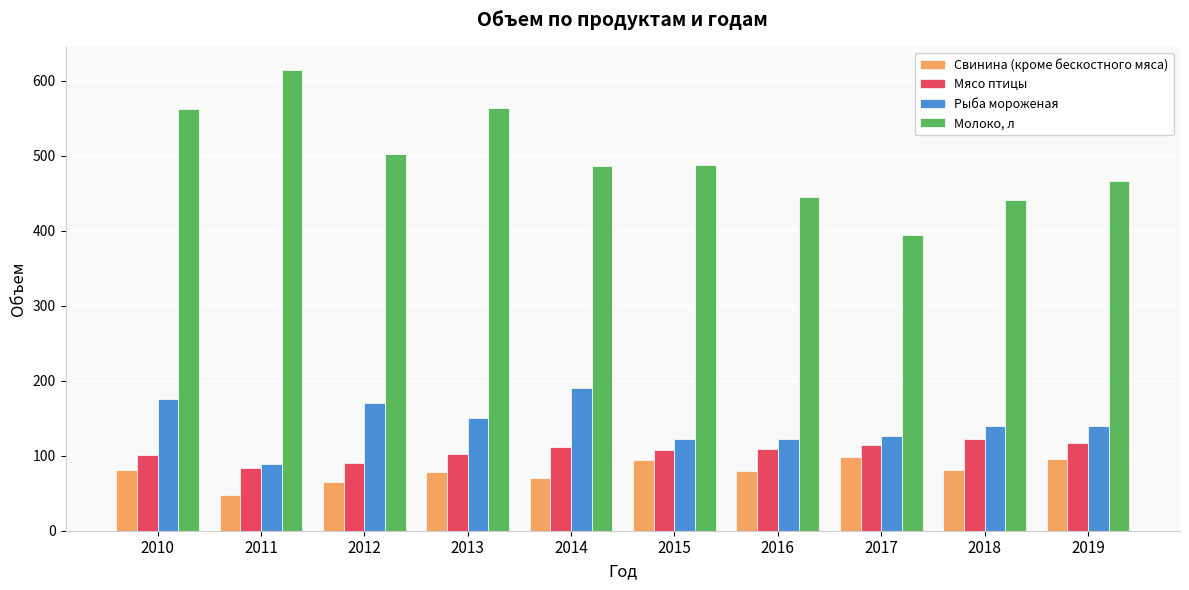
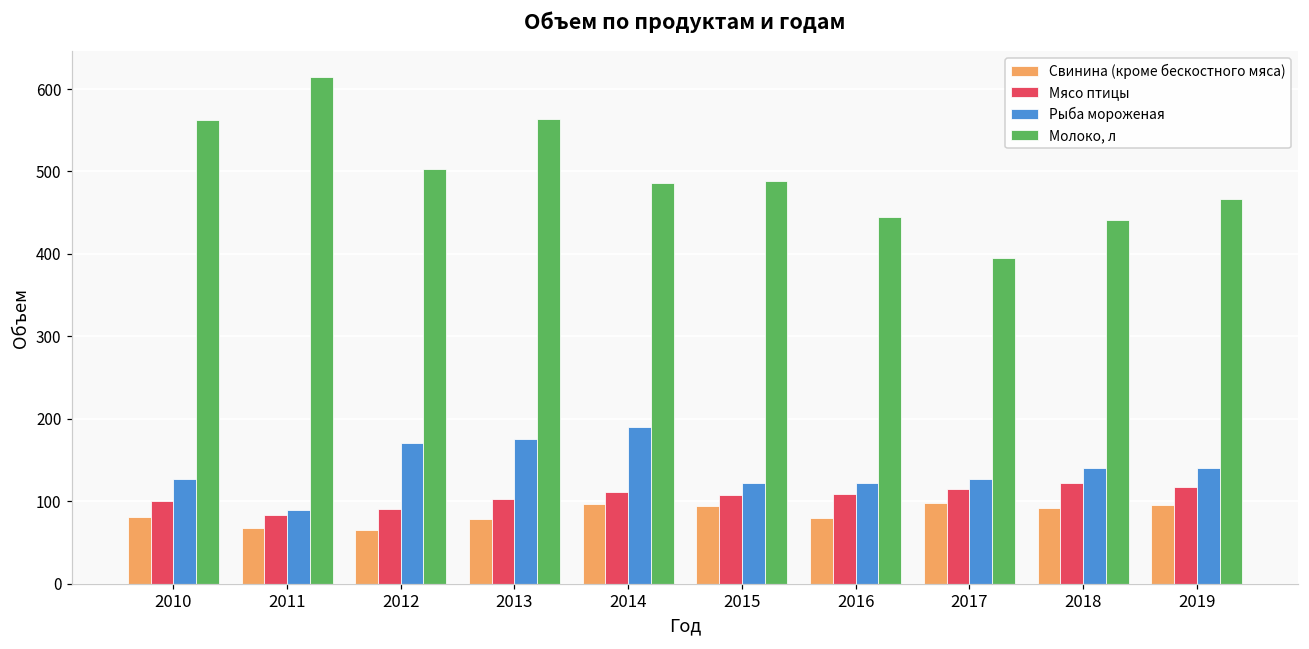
  {
    "Свинина (кроме бескостного мяса)": {
      "2010": 80,
-     "2011": 50,
+     "2011": 70,
      "2012": 70,
      "2013": 80,
-     "2014": 70,
+     "2014": 100,
      "2015": 90,
      "2016": 80,
      "2017": 100,
-     "2018": 80,
+     "2018": 90,
      "2019": 100
    },
    "Мясо птицы": {
      "2010": 100,
      "2011": 80,
      "2012": 90,
      "2013": 100,
      "2014": 110,
      "2015": 110,
      "2016": 110,
      "2017": 110,
      "2018": 120,
      "2019": 120
    },
    "Рыба мороженая": {
-     "2010": 180,
+     "2010": 130,
      "2011": 90,
      "2012": 170,
-     "2013": 150,
+     "2013": 180,
      "2014": 190,
      "2015": 120,
      "2016": 120,
      "2017": 130,
      "2018": 140,
      "2019": 140
    },
    "Молоко, л": {
      "2010": 560,
      "2011": 610,
      "2012": 500,
      "2013": 560,
      "2014": 490,
      "2015": 490,
      "2016": 440,
      "2017": 390,
      "2018": 440,
      "2019": 470
    }
  }
